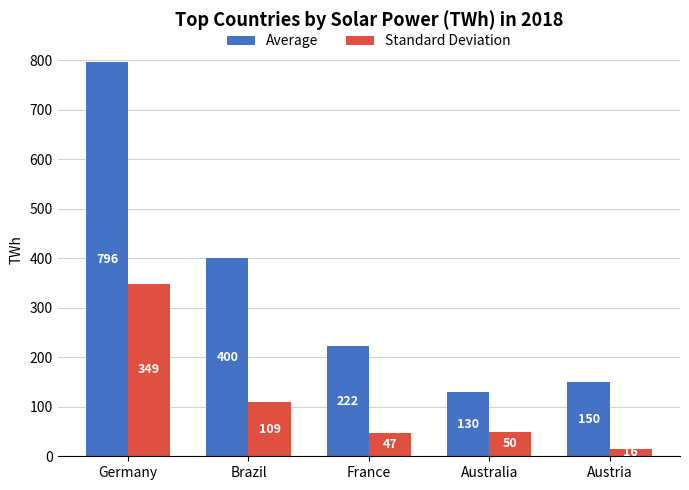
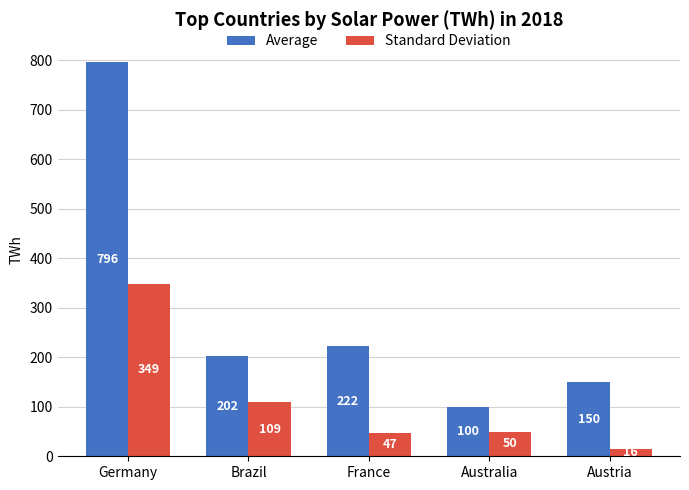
  {
    "Average": {
      "Germany": 796,
-     "Brazil": 400,
+     "Brazil": 202,
      "France": 222,
-     "Australia": 130,
+     "Australia": 100,
      "Austria": 150
    },
    "Standard Deviation": {
      "Germany": 349,
      "Brazil": 109,
      "France": 47,
      "Australia": 50
    }
  }
